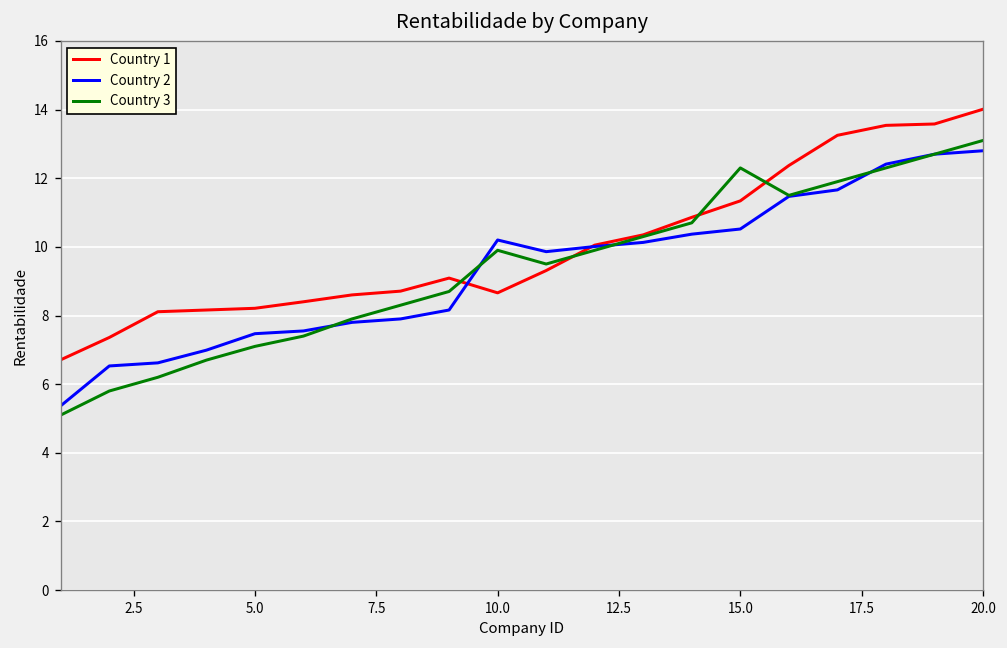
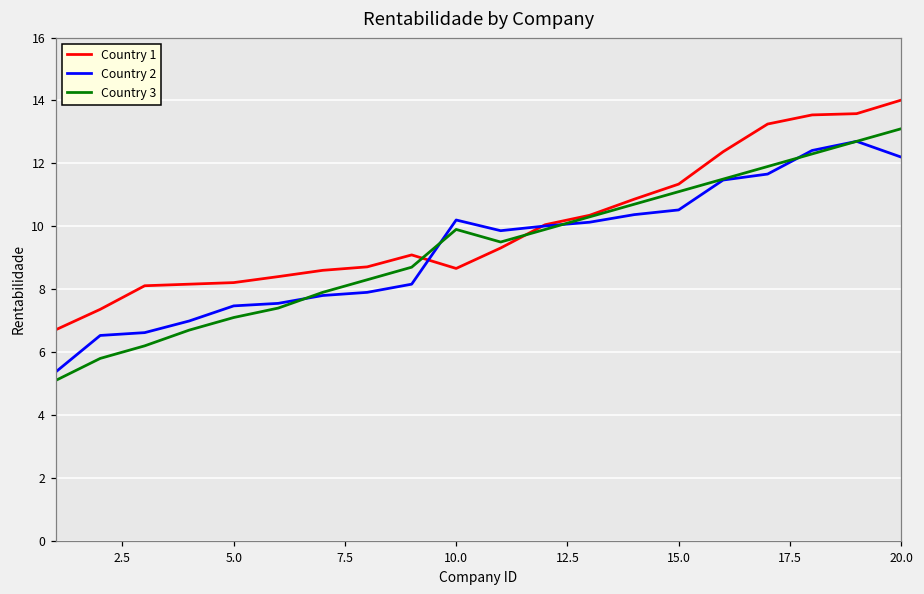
  {
    "Country 1": {
      "5.0": 8.2,
      "10.0": 8.7,
      "15.0": 11.3,
      "20.0": 14.0
    },
    "Country 2": {
      "5.0": 7.5,
      "10.0": 10.2,
      "15.0": 10.5,
-     "20.0": 12.8
+     "20.0": 12.2
    },
    "Country 3": {
      "5.0": 7.1,
      "10.0": 9.9,
-     "15.0": 12.3,
+     "15.0": 11.1,
      "20.0": 13.1
    }
  }
